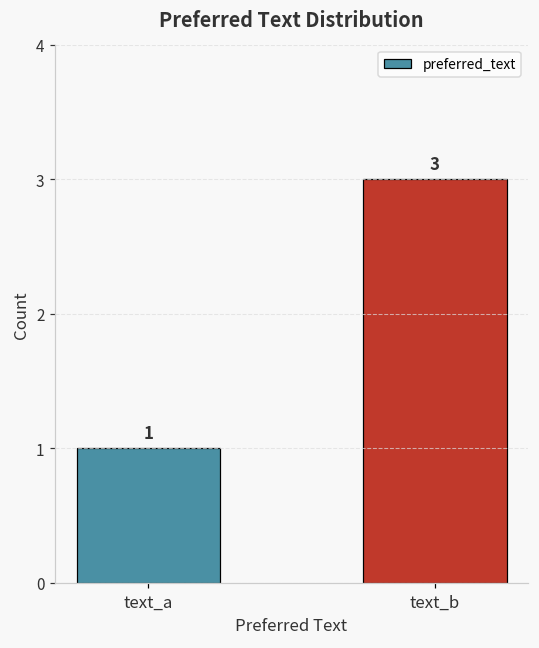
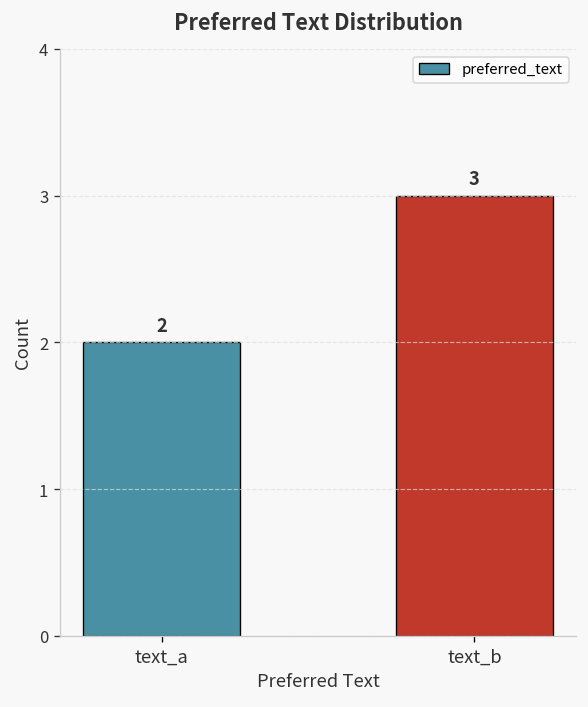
  {
-   "text_a": 1,
+   "text_a": 2,
    "text_b": 3
  }
